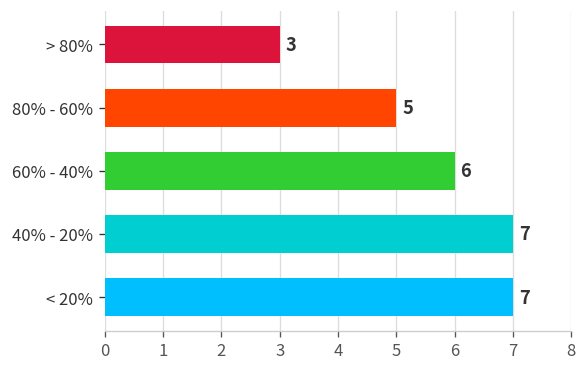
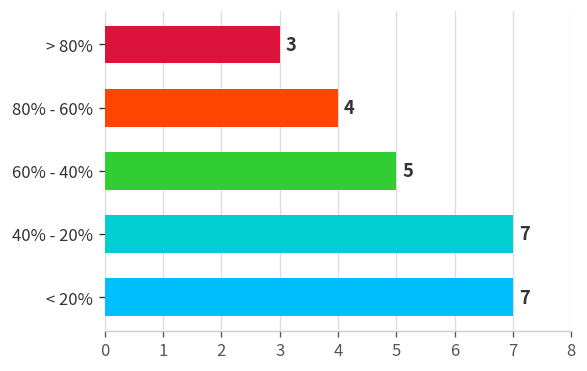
  {
    "> 80%": 3,
-   "80% - 60%": 5,
-   "60% - 40%": 6,
+   "80% - 60%": 4,
+   "60% - 40%": 5,
    "40% - 20%": 7,
    "< 20%": 7
  }
